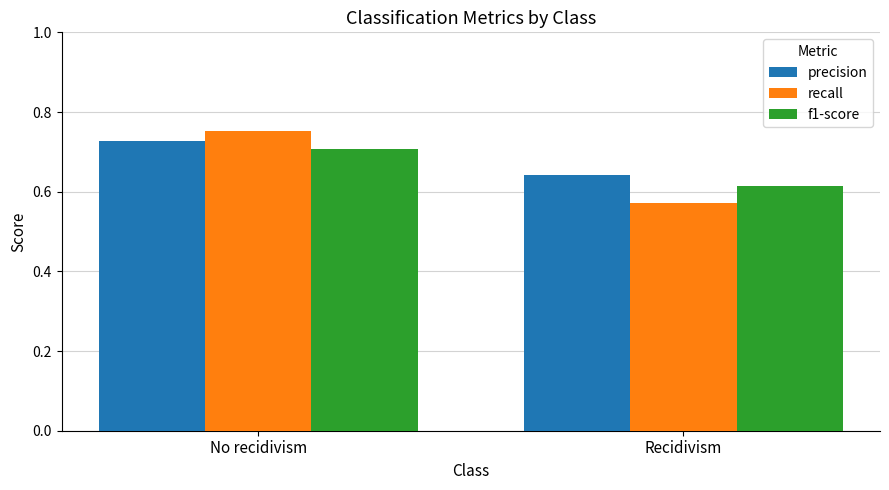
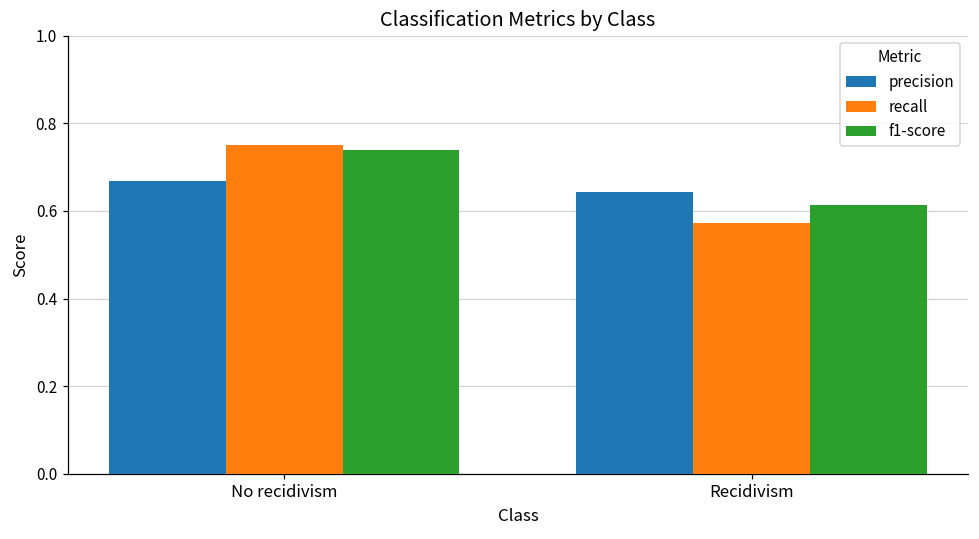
  {
    "precision": {
-     "No recidivism": 0.73,
+     "No recidivism": 0.67,
      "Recidivism": 0.64
    },
    "recall": {
      "No recidivism": 0.75,
      "Recidivism": 0.57
    },
    "f1-score": {
-     "No recidivism": 0.71,
+     "No recidivism": 0.74,
      "Recidivism": 0.61
    }
  }
